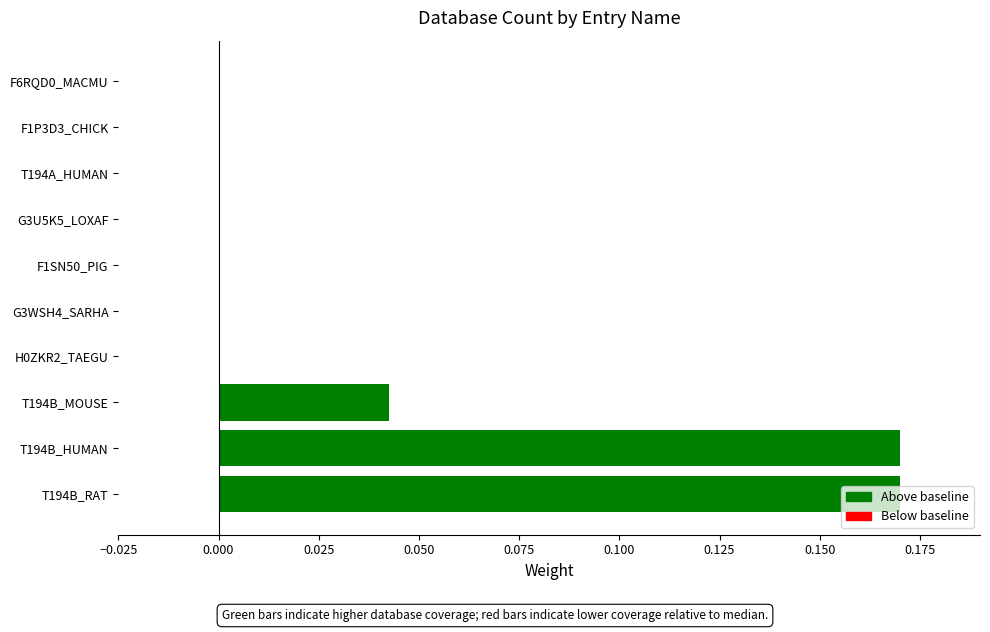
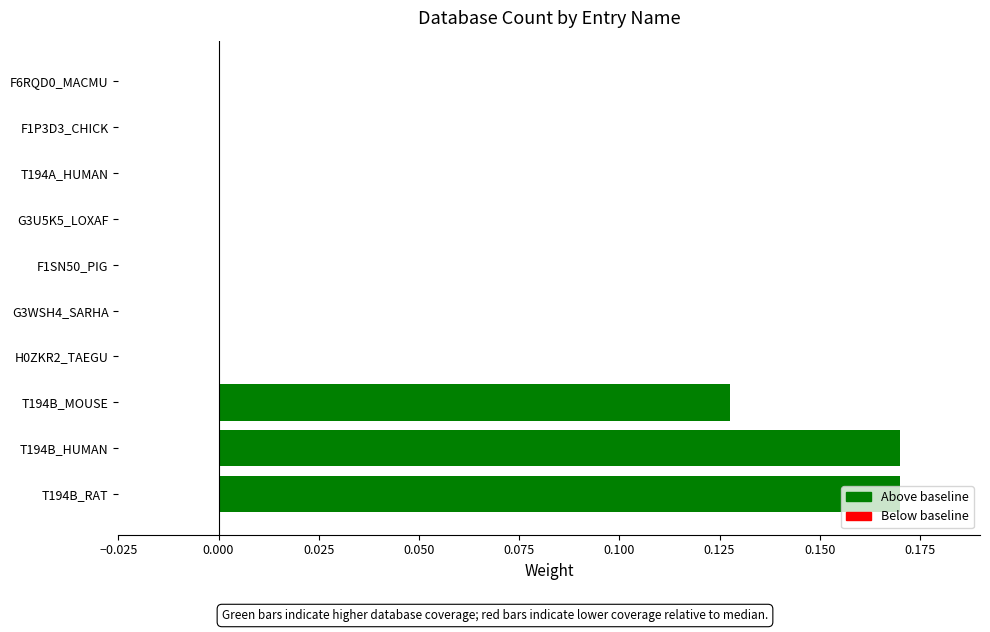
  {
    "F6RQD0_MACMU": 0.000,
    "F1P3D3_CHICK": 0.000,
    "T194A_HUMAN": 0.000,
    "G3U5K5_LOXAF": 0.000,
    "F1SN50_PIG": 0.000,
    "G3WSH4_SARHA": 0.000,
    "H0ZKR2_TAEGU": 0.000,
-   "T194B_MOUSE": 0.042,
+   "T194B_MOUSE": 0.127,
    "T194B_HUMAN": 0.170
  }
